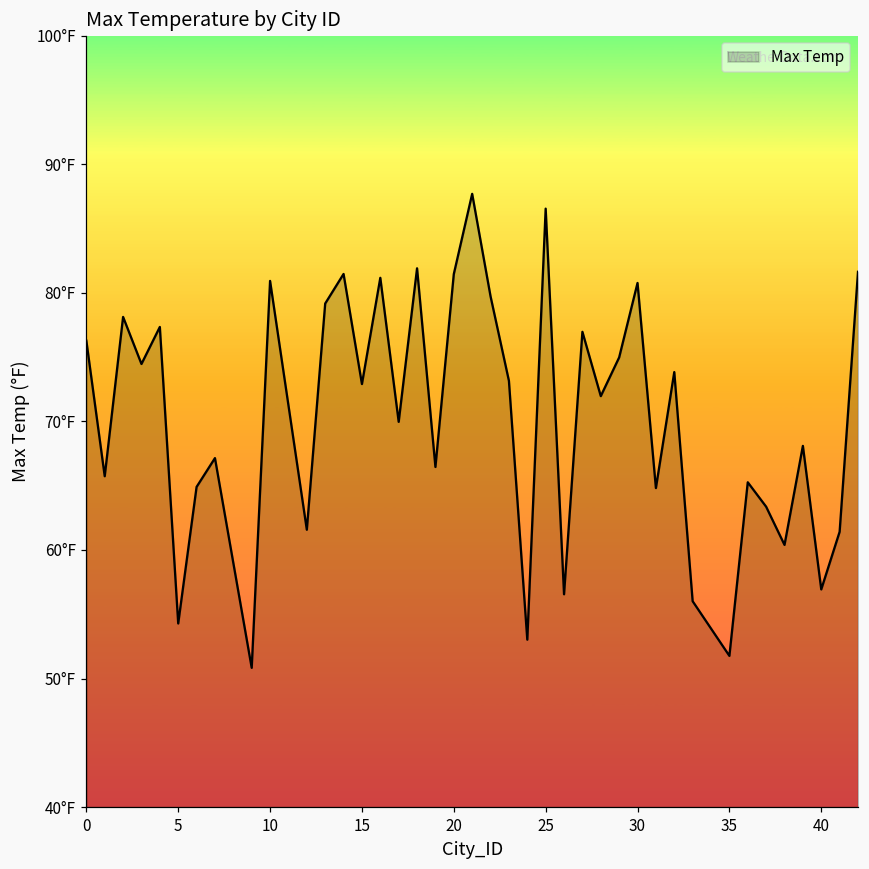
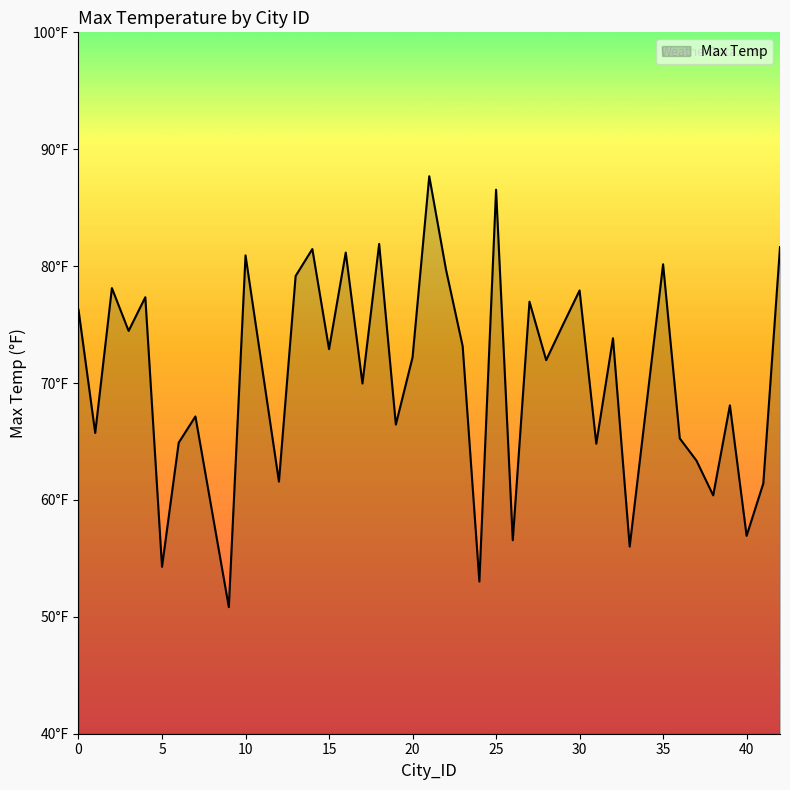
  {
    "0": "76.3°F",
    "5": "54.3°F",
    "10": "80.9°F",
    "15": "72.9°F",
-   "20": "81.5°F",
+   "20": "72.2°F",
    "25": "86.5°F",
-   "30": "80.8°F",
-   "35": "51.8°F",
+   "30": "77.9°F",
+   "35": "80.2°F",
    "40": "56.9°F"
  }
